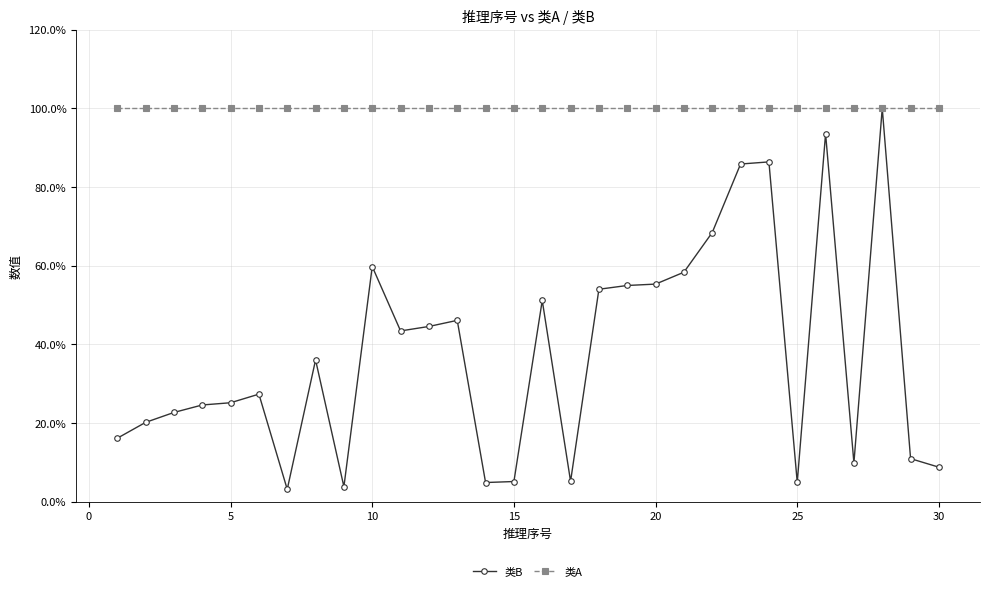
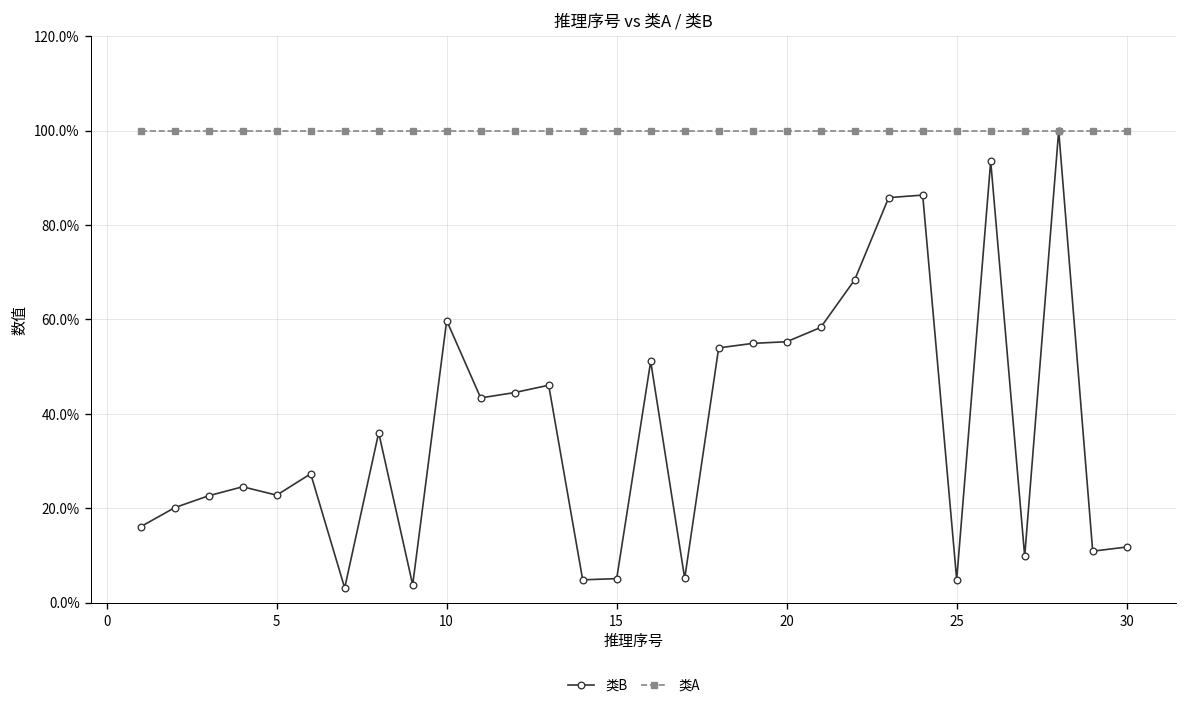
  {
    "类B": {
-     "5": "25%",
+     "5": "23%",
      "10": "60%",
      "15": "5%",
      "20": "55%",
      "25": "5%",
-     "30": "9%"
+     "30": "12%"
    },
    "类A": {
      "5": "100%",
      "10": "100%",
      "15": "100%",
      "20": "100%",
      "25": "100%",
      "30": "100%"
    }
  }
